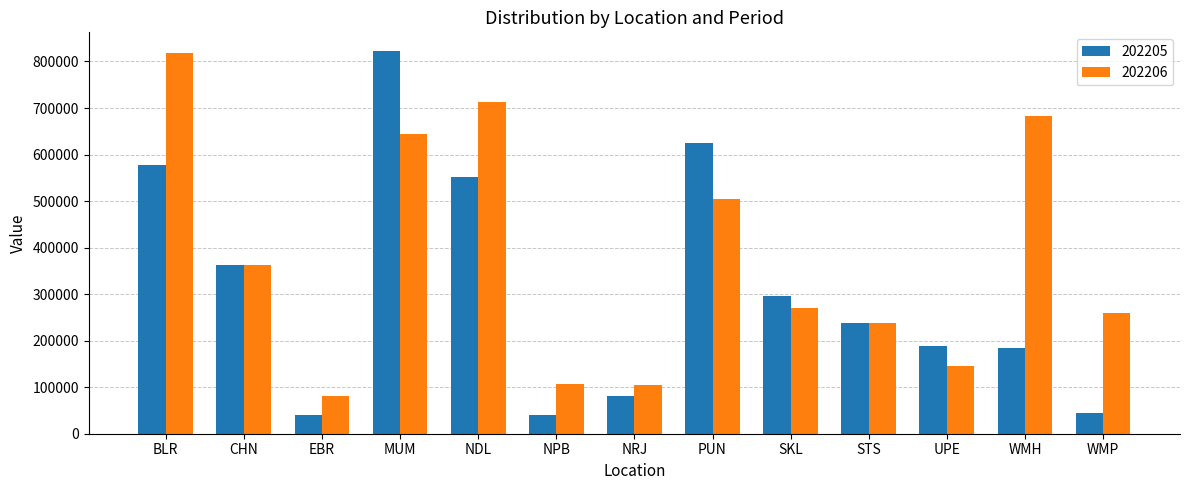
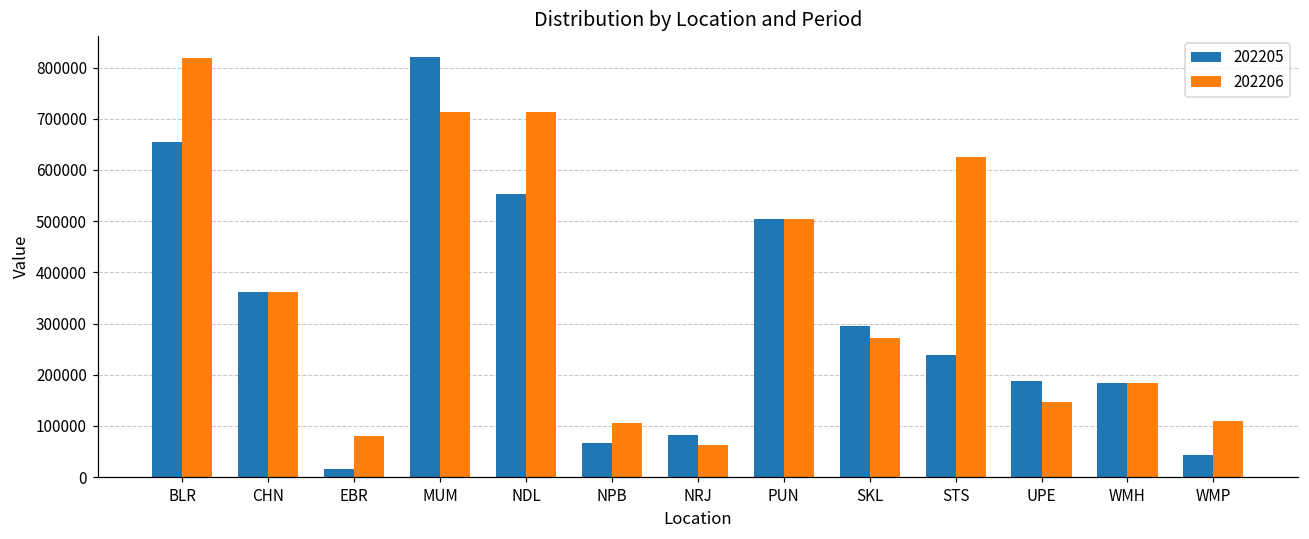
  {
    "202205": {
-     "BLR": 580000,
+     "BLR": 650000,
      "CHN": 360000,
-     "EBR": 40000,
+     "EBR": 20000,
      "MUM": 820000,
      "NDL": 550000,
-     "NPB": 40000,
+     "NPB": 70000,
      "NRJ": 80000,
-     "PUN": 620000,
+     "PUN": 500000,
      "SKL": 300000,
      "STS": 240000,
      "UPE": 190000,
      "WMH": 180000,
      "WMP": 40000
    },
    "202206": {
      "BLR": 820000,
      "CHN": 360000,
      "EBR": 80000,
-     "MUM": 640000,
+     "MUM": 710000,
      "NDL": 710000,
      "NPB": 110000,
-     "NRJ": 100000,
+     "NRJ": 60000,
      "PUN": 500000,
      "SKL": 270000,
-     "STS": 240000,
+     "STS": 630000,
      "UPE": 150000,
-     "WMH": 680000,
-     "WMP": 260000
+     "WMH": 180000,
+     "WMP": 110000
    }
  }
